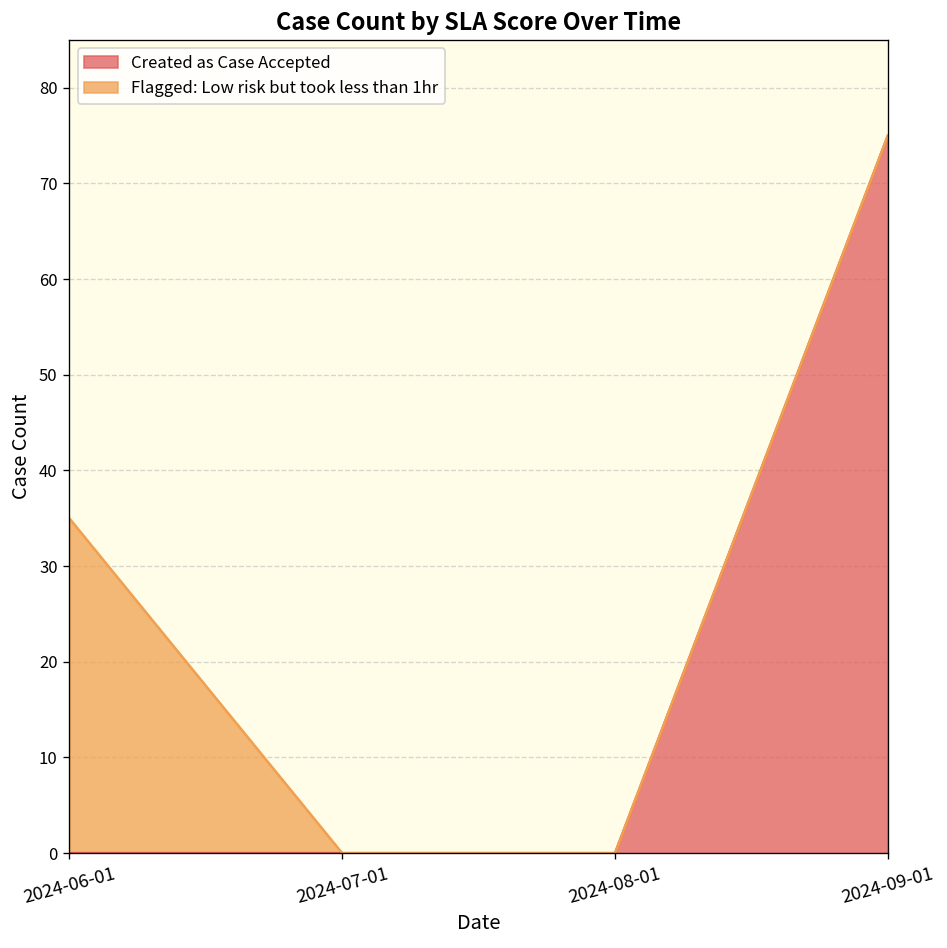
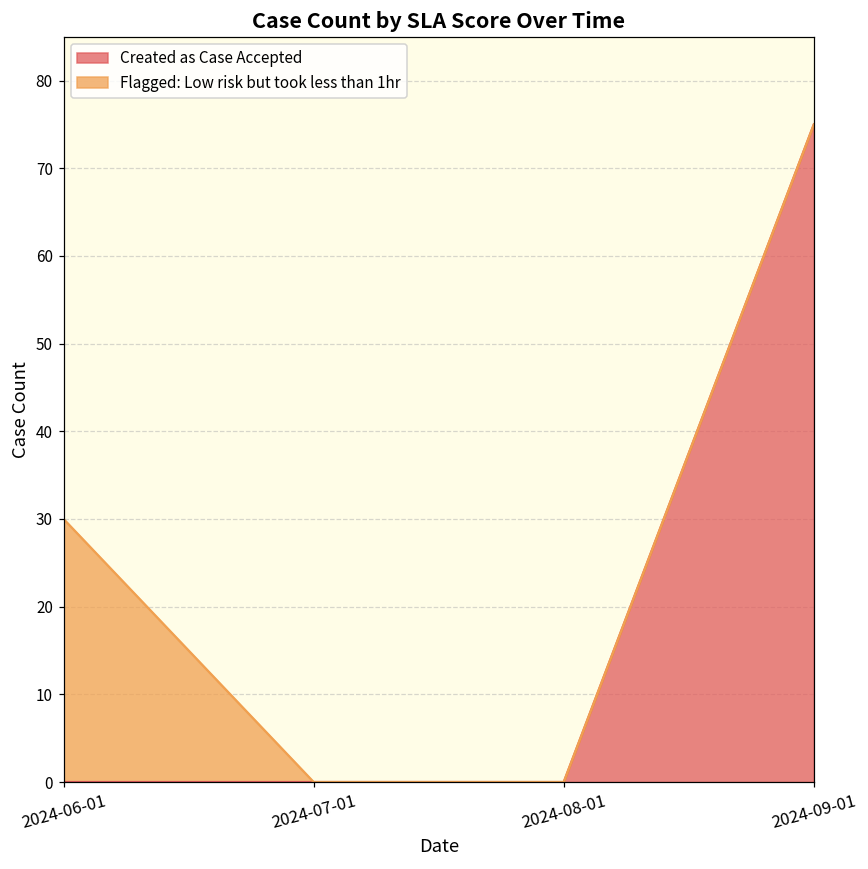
  {
    "Created as Case Accepted": {
      "2024-06-01": 0
    },
    "Flagged: Low risk but took less than 1hr": {
-     "2024-06-01": 35
+     "2024-06-01": 30
    }
  }
